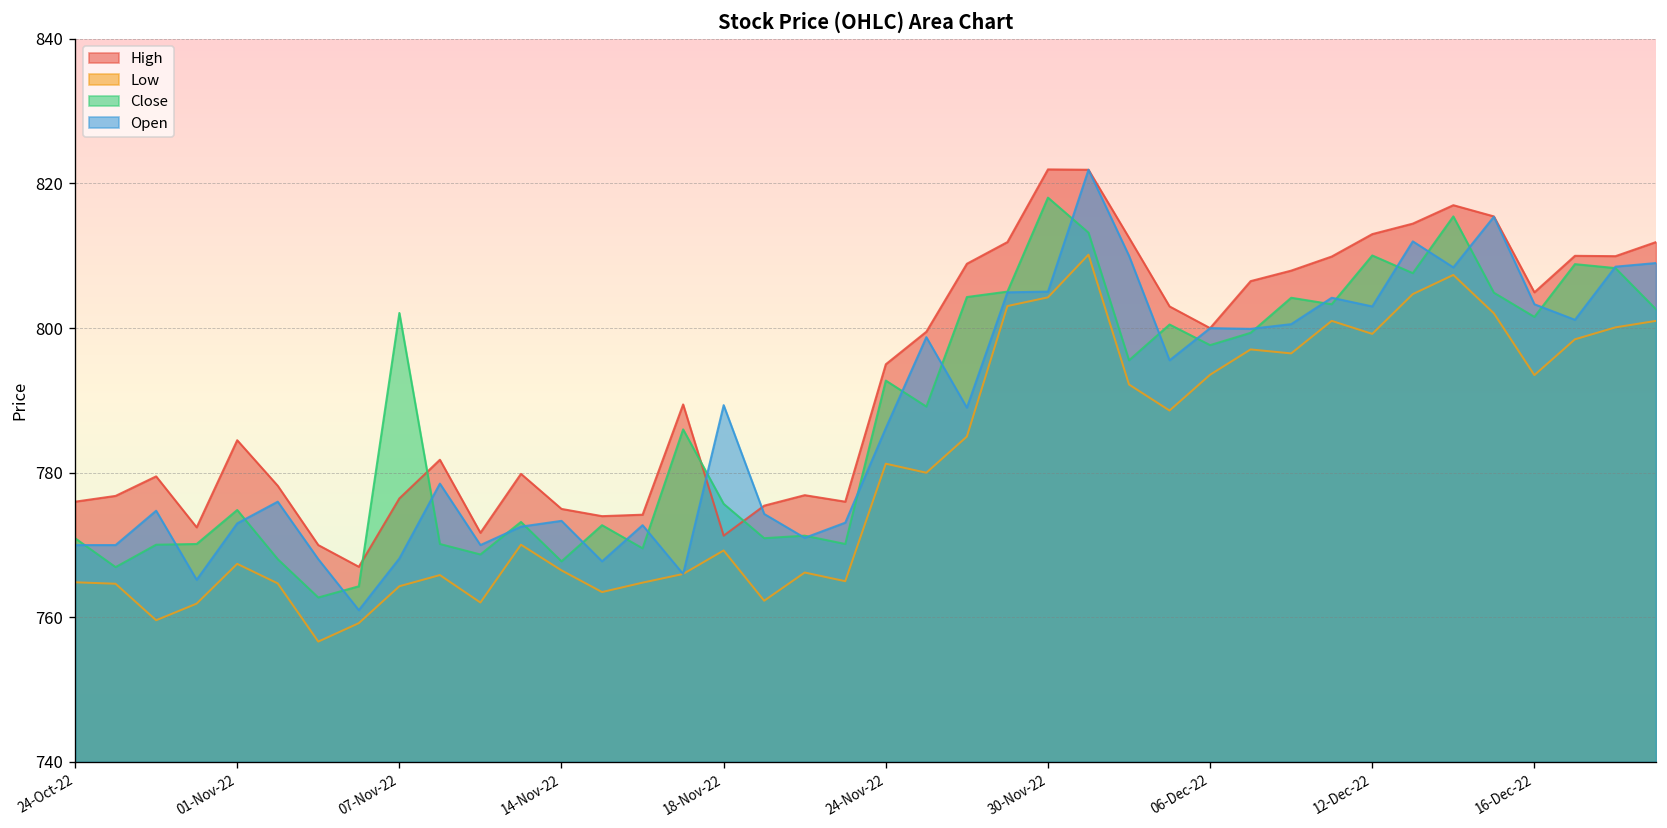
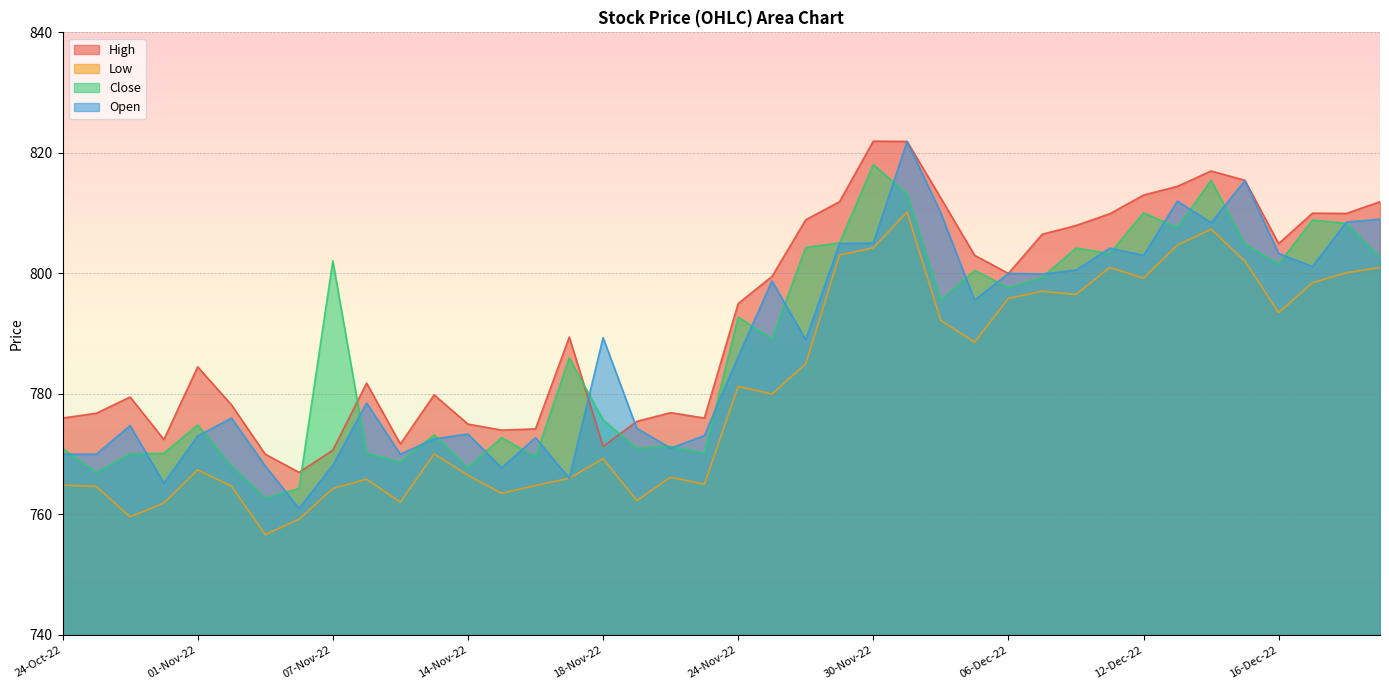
  {
    "High": {
      "24-Oct-22": 776,
      "01-Nov-22": 785,
-     "07-Nov-22": 776,
+     "07-Nov-22": 771,
      "14-Nov-22": 775,
      "18-Nov-22": 771,
      "24-Nov-22": 795,
      "30-Nov-22": 822,
      "12-Dec-22": 813,
      "16-Dec-22": 805
    },
    "Low": {
      "24-Oct-22": 765,
      "01-Nov-22": 767,
      "07-Nov-22": 764,
      "14-Nov-22": 767,
      "18-Nov-22": 769,
      "24-Nov-22": 781,
      "30-Nov-22": 804,
-     "06-Dec-22": 794,
+     "06-Dec-22": 796,
      "12-Dec-22": 799,
      "16-Dec-22": 794
    },
    "Close": {
      "24-Oct-22": 771,
      "01-Nov-22": 775,
      "07-Nov-22": 802,
      "14-Nov-22": 768,
      "18-Nov-22": 776,
      "24-Nov-22": 793,
      "30-Nov-22": 818,
      "06-Dec-22": 798,
      "12-Dec-22": 810,
      "16-Dec-22": 802
    },
    "Open": {
      "24-Oct-22": 770,
      "01-Nov-22": 773,
      "07-Nov-22": 768,
      "14-Nov-22": 773,
      "18-Nov-22": 789,
      "24-Nov-22": 786,
      "30-Nov-22": 805,
      "12-Dec-22": 803,
      "16-Dec-22": 803
    }
  }
